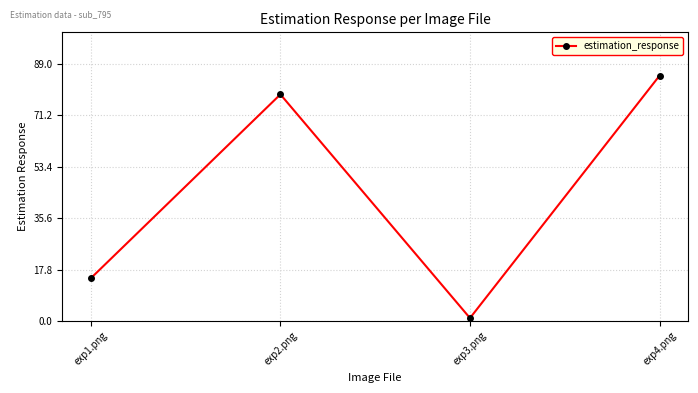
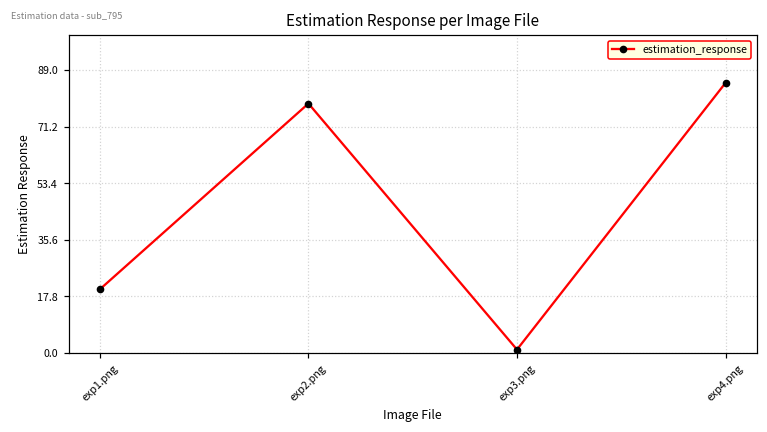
  {
-   "exp1.png": 15,
+   "exp1.png": 20,
    "exp2.png": 79,
    "exp3.png": 1,
    "exp4.png": 85
  }
